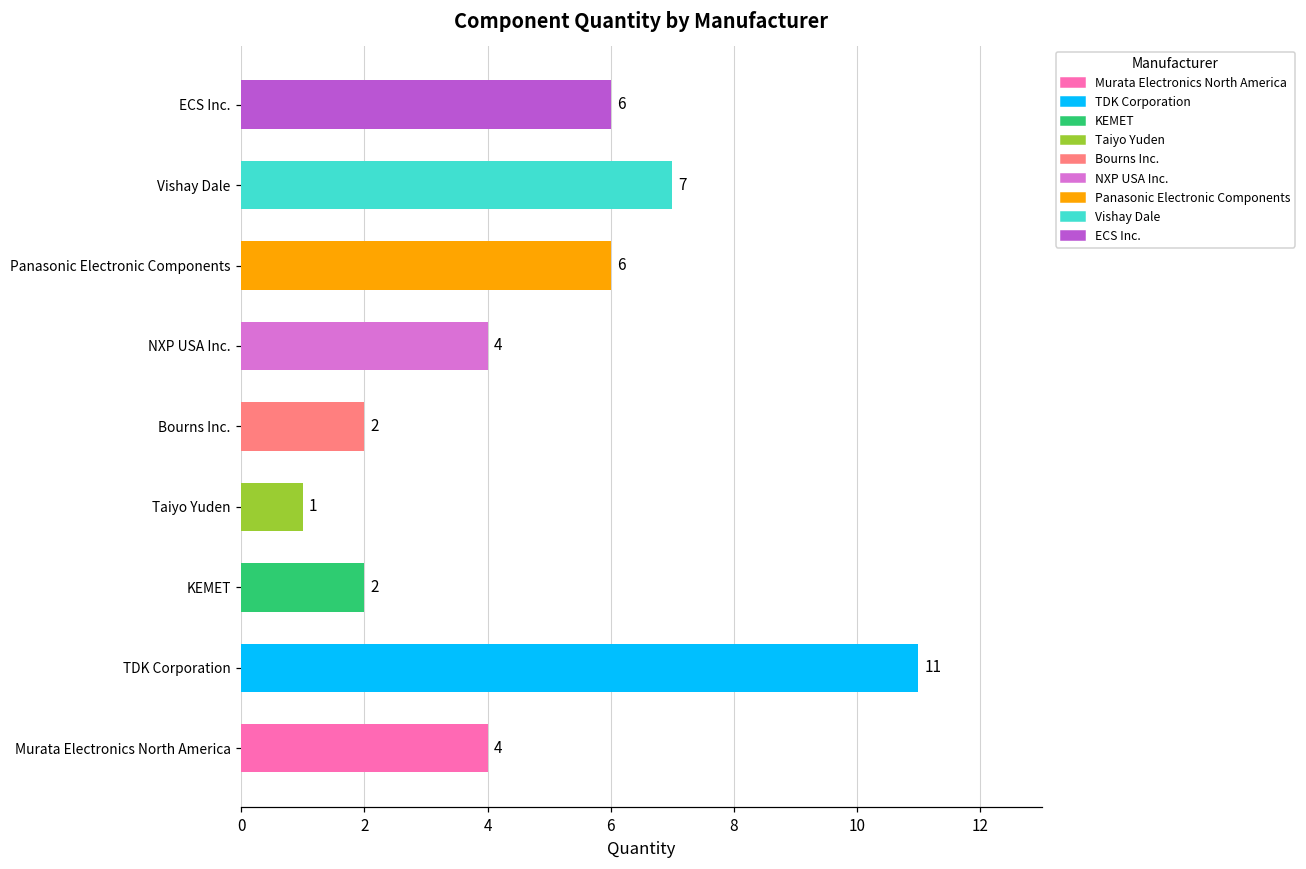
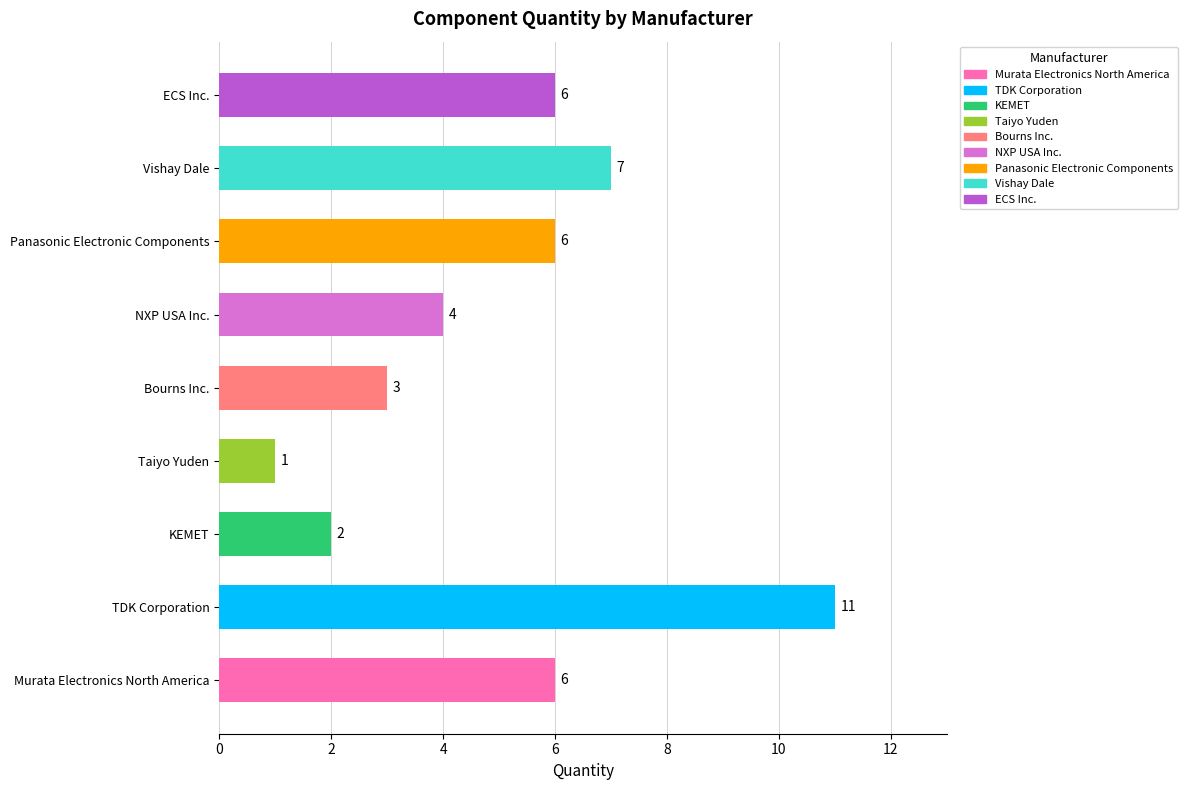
  {
    "ECS Inc.": 6,
    "Vishay Dale": 7,
    "Panasonic Electronic Components": 6,
    "NXP USA Inc.": 4,
-   "Bourns Inc.": 2,
+   "Bourns Inc.": 3,
    "Taiyo Yuden": 1,
    "KEMET": 2,
    "TDK Corporation": 11,
-   "Murata Electronics North America": 4
+   "Murata Electronics North America": 6
  }
